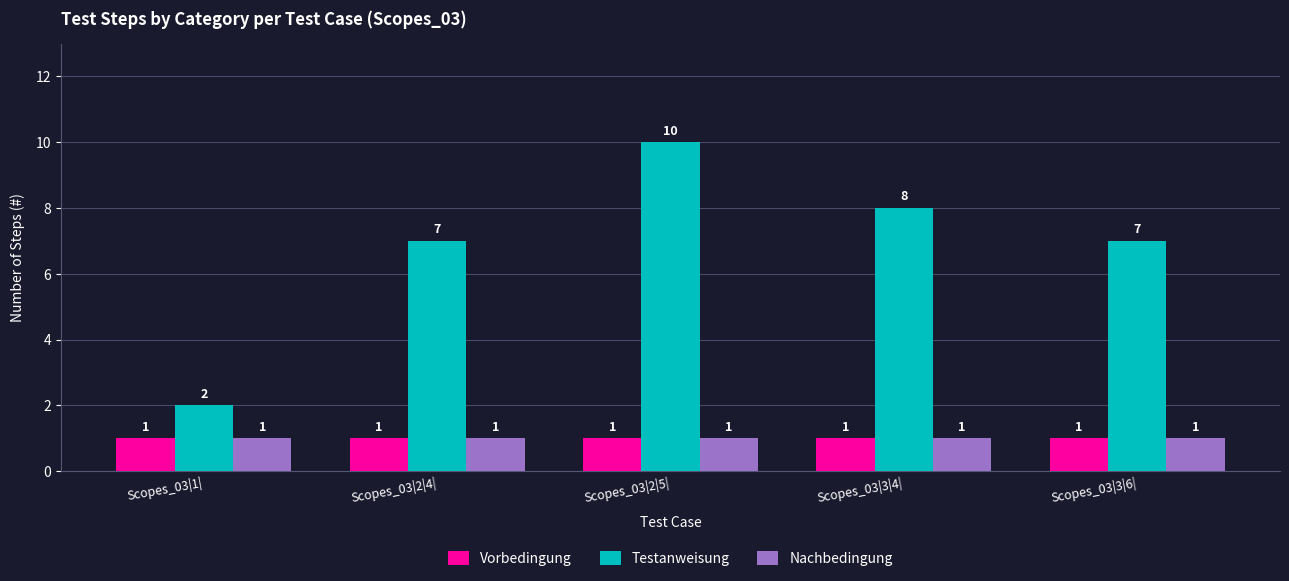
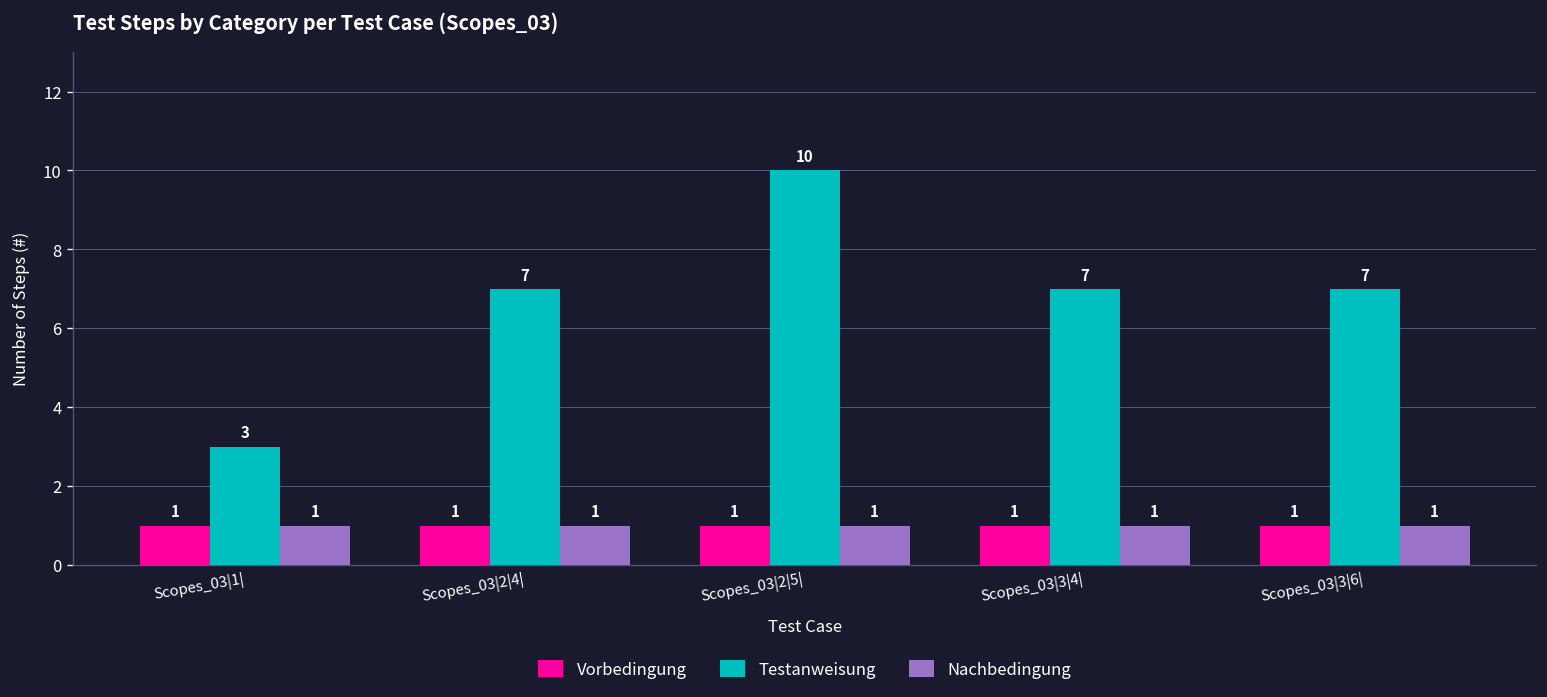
  {
    "Vorbedingung": {
      "Scopes_03|1|": 1,
      "Scopes_03|2|4|": 1,
      "Scopes_03|2|5|": 1,
      "Scopes_03|3|4|": 1,
      "Scopes_03|3|6|": 1
    },
    "Testanweisung": {
-     "Scopes_03|1|": 2,
+     "Scopes_03|1|": 3,
      "Scopes_03|2|4|": 7,
      "Scopes_03|2|5|": 10,
-     "Scopes_03|3|4|": 8,
+     "Scopes_03|3|4|": 7,
      "Scopes_03|3|6|": 7
    },
    "Nachbedingung": {
      "Scopes_03|1|": 1,
      "Scopes_03|2|4|": 1,
      "Scopes_03|2|5|": 1,
      "Scopes_03|3|4|": 1,
      "Scopes_03|3|6|": 1
    }
  }
